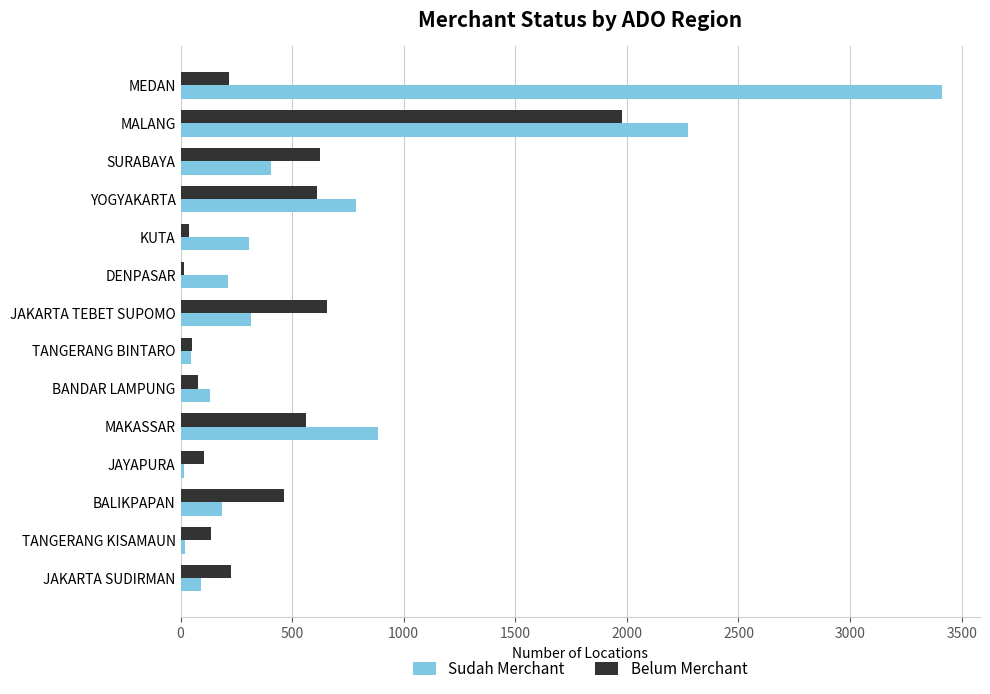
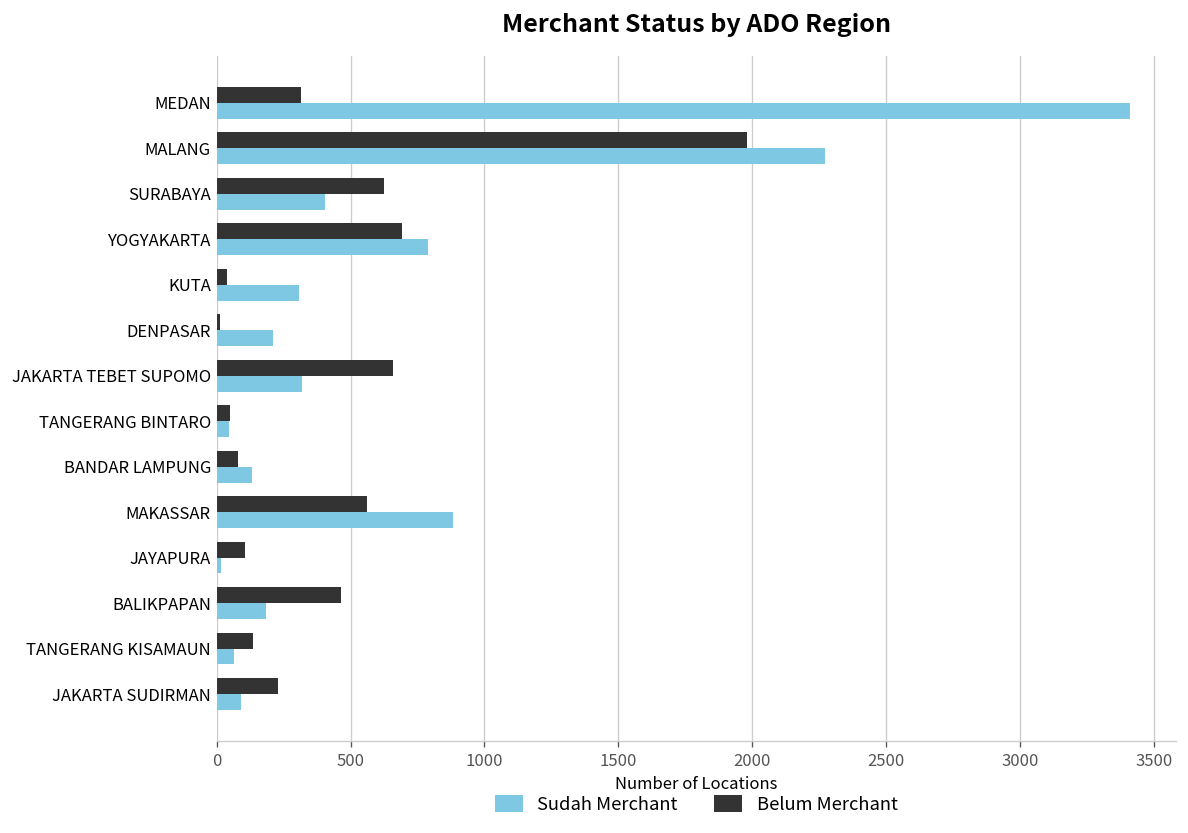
  {
    "Sudah Merchant": {
      "MEDAN": 3410,
      "MALANG": 2270,
      "SURABAYA": 400,
      "YOGYAKARTA": 790,
      "KUTA": 310,
      "DENPASAR": 210,
      "JAKARTA TEBET SUPOMO": 320,
      "TANGERANG BINTARO": 50,
      "BANDAR LAMPUNG": 130,
      "MAKASSAR": 880,
      "JAYAPURA": 20,
      "BALIKPAPAN": 190,
-     "TANGERANG KISAMAUN": 20,
+     "TANGERANG KISAMAUN": 70,
      "JAKARTA SUDIRMAN": 90
    },
    "Belum Merchant": {
-     "MEDAN": 220,
+     "MEDAN": 310,
      "MALANG": 1980,
      "SURABAYA": 630,
-     "YOGYAKARTA": 610,
+     "YOGYAKARTA": 690,
      "KUTA": 40,
      "DENPASAR": 10,
      "JAKARTA TEBET SUPOMO": 660,
      "TANGERANG BINTARO": 50,
      "BANDAR LAMPUNG": 80,
      "MAKASSAR": 560,
      "JAYAPURA": 110,
      "BALIKPAPAN": 460,
      "TANGERANG KISAMAUN": 140,
      "JAKARTA SUDIRMAN": 230
    }
  }
